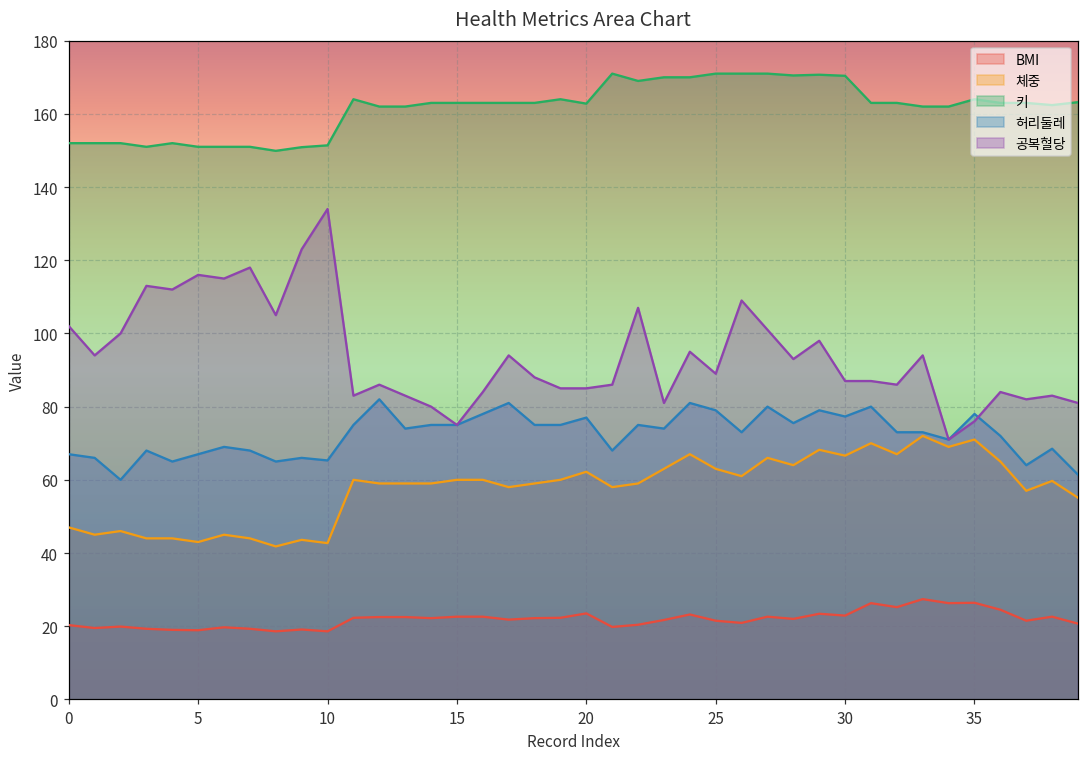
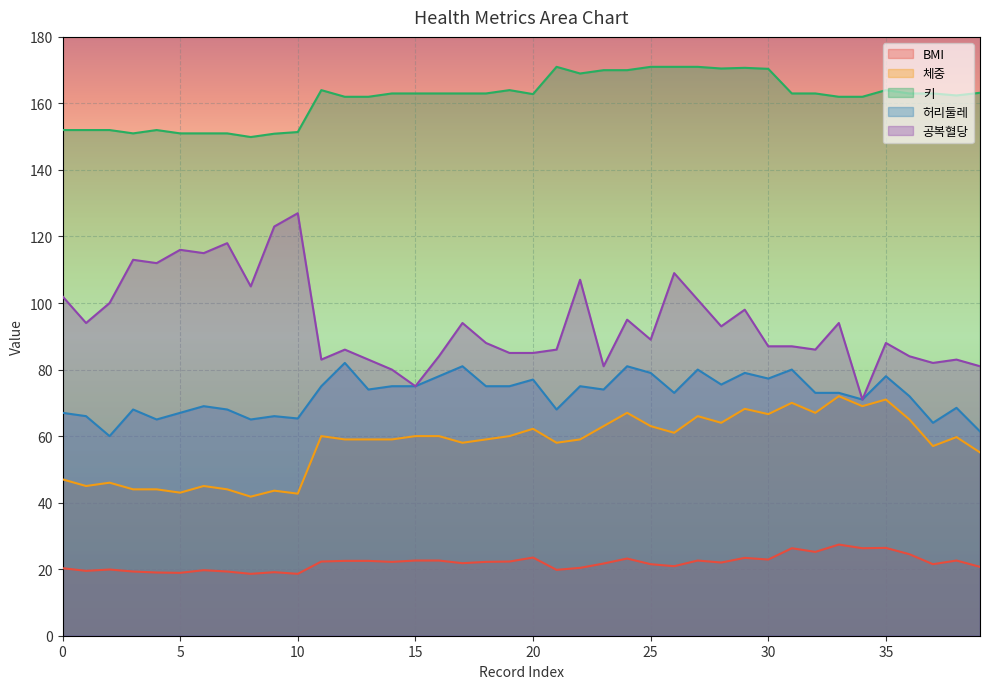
  {
    "공복혈당": {
      "0": 102,
      "5": 116,
-     "10": 134,
+     "10": 127,
      "20": 85,
      "25": 89,
      "30": 87,
-     "35": 76
+     "35": 88
    }
  }
